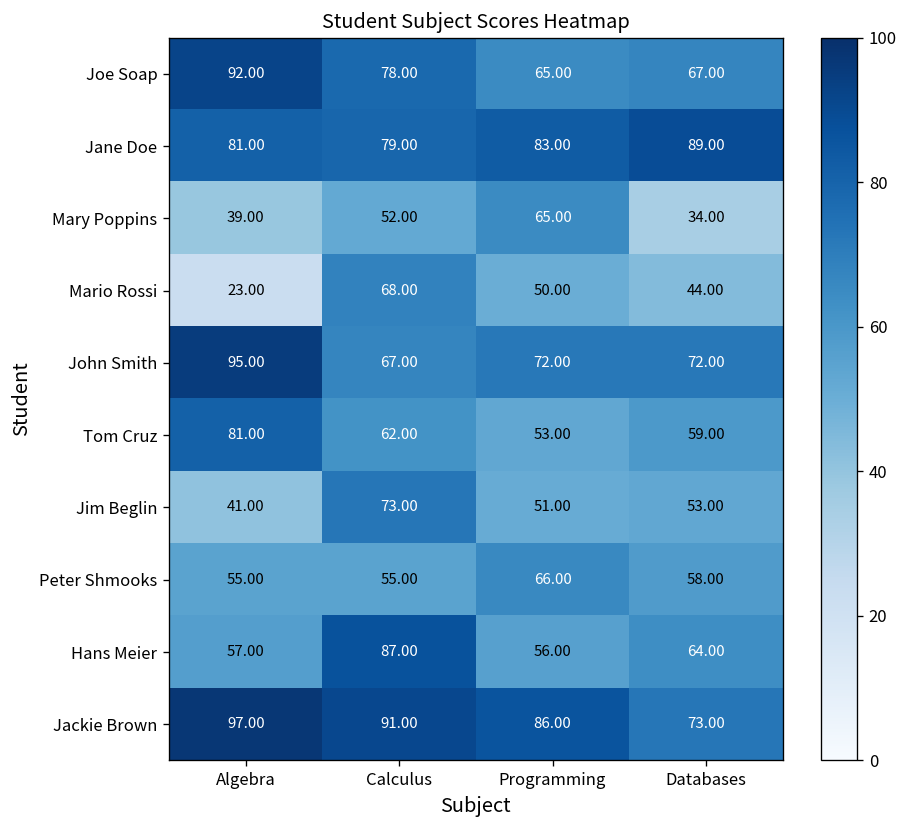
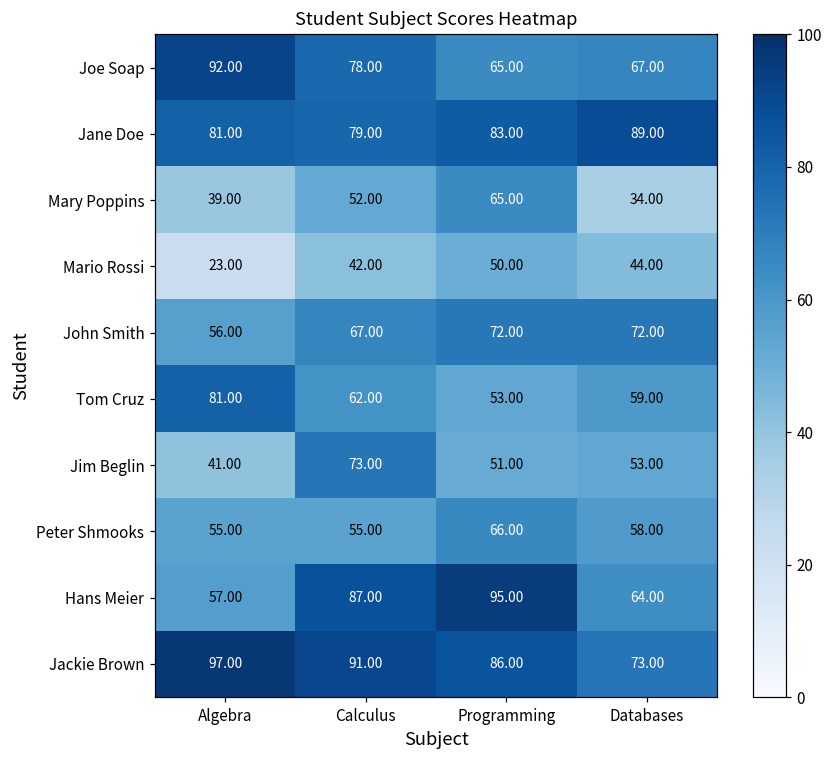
  {
    "Joe Soap": {
      "Algebra": 92.00,
      "Calculus": 78.00,
      "Programming": 65.00,
      "Databases": 67.00
    },
    "Jane Doe": {
      "Algebra": 81.00,
      "Calculus": 79.00,
      "Programming": 83.00,
      "Databases": 89.00
    },
    "Mary Poppins": {
      "Algebra": 39.00,
      "Calculus": 52.00,
      "Programming": 65.00,
      "Databases": 34.00
    },
    "Mario Rossi": {
      "Algebra": 23.00,
-     "Calculus": 68.00,
+     "Calculus": 42.00,
      "Programming": 50.00,
      "Databases": 44.00
    },
    "John Smith": {
-     "Algebra": 95.00,
+     "Algebra": 56.00,
      "Calculus": 67.00,
      "Programming": 72.00,
      "Databases": 72.00
    },
    "Tom Cruz": {
      "Algebra": 81.00,
      "Calculus": 62.00,
      "Programming": 53.00,
      "Databases": 59.00
    },
    "Jim Beglin": {
      "Algebra": 41.00,
      "Calculus": 73.00,
      "Programming": 51.00,
      "Databases": 53.00
    },
    "Peter Shmooks": {
      "Algebra": 55.00,
      "Calculus": 55.00,
      "Programming": 66.00,
      "Databases": 58.00
    },
    "Hans Meier": {
      "Algebra": 57.00,
      "Calculus": 87.00,
-     "Programming": 56.00,
+     "Programming": 95.00,
      "Databases": 64.00
    },
    "Jackie Brown": {
      "Algebra": 97.00,
      "Calculus": 91.00,
      "Programming": 86.00,
      "Databases": 73.00
    }
  }
